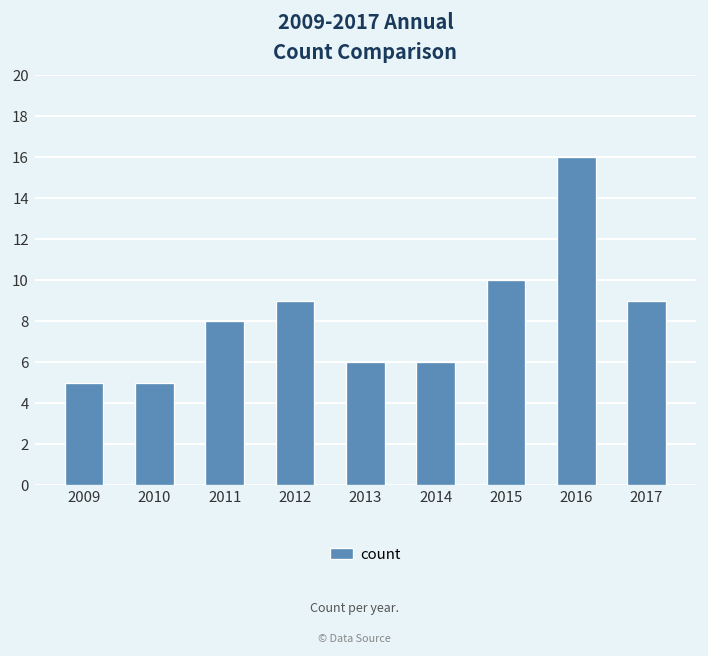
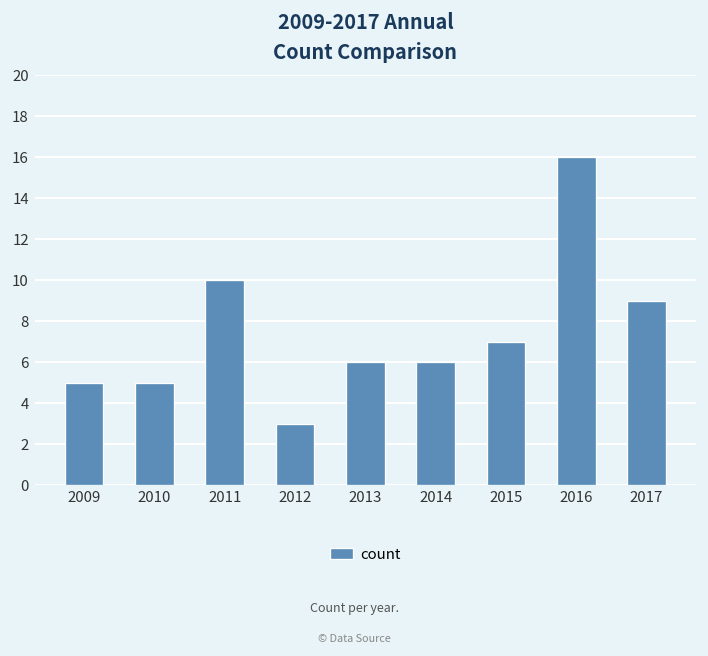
  {
    "2009": 5,
    "2010": 5,
-   "2011": 8,
-   "2012": 9,
+   "2011": 10,
+   "2012": 3,
    "2013": 6,
    "2014": 6,
-   "2015": 10,
+   "2015": 7,
    "2016": 16,
    "2017": 9
  }
